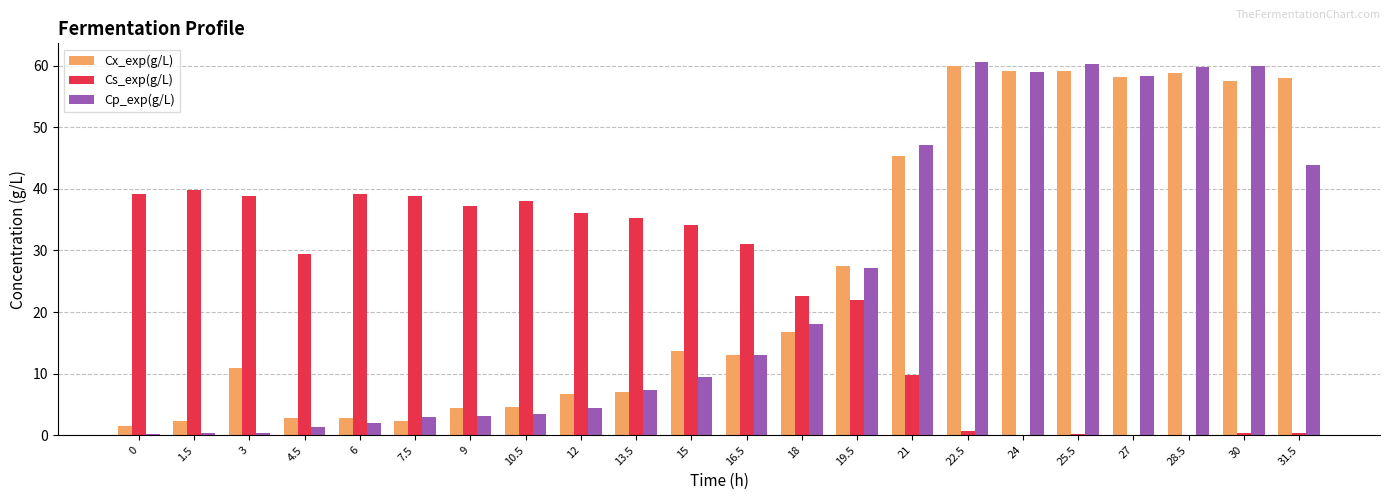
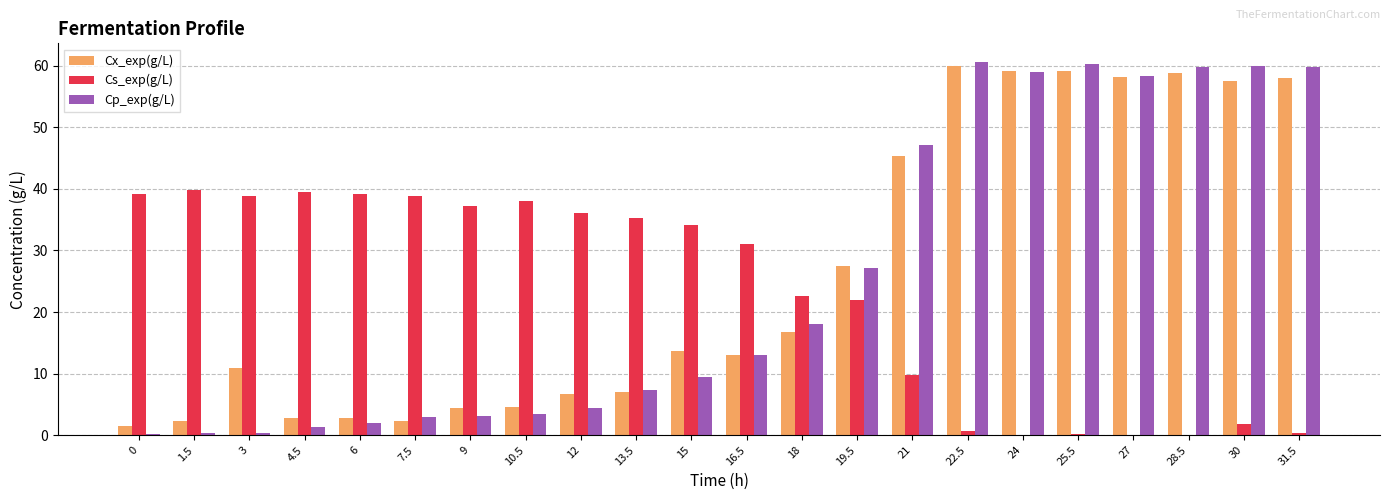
  {
    "Cx_exp(g/L)": {
      "0": 1,
      "1.5": 2,
      "3": 11,
      "4.5": 3,
      "6": 3,
      "7.5": 2,
      "9": 4,
      "10.5": 5,
      "12": 7,
      "13.5": 7,
      "15": 14,
      "16.5": 13,
      "18": 17,
      "19.5": 27,
      "21": 45,
      "22.5": 60,
      "24": 59,
      "25.5": 59,
      "27": 58,
      "28.5": 59,
      "30": 58,
      "31.5": 58
    },
    "Cs_exp(g/L)": {
      "0": 39,
      "1.5": 40,
      "3": 39,
-     "4.5": 29,
+     "4.5": 39,
      "6": 39,
      "7.5": 39,
      "9": 37,
      "10.5": 38,
      "12": 36,
      "13.5": 35,
      "15": 34,
      "16.5": 31,
      "18": 23,
      "19.5": 22,
      "21": 10,
      "22.5": 1,
-     "30": 0
+     "30": 2
    },
    "Cp_exp(g/L)": {
      "3": 0,
      "4.5": 1,
      "6": 2,
      "7.5": 3,
      "9": 3,
      "10.5": 3,
      "12": 4,
      "13.5": 7,
      "15": 9,
      "16.5": 13,
      "18": 18,
      "19.5": 27,
      "21": 47,
      "22.5": 61,
      "24": 59,
      "25.5": 60,
      "27": 58,
      "28.5": 60,
      "30": 60,
-     "31.5": 44
+     "31.5": 60
    }
  }
